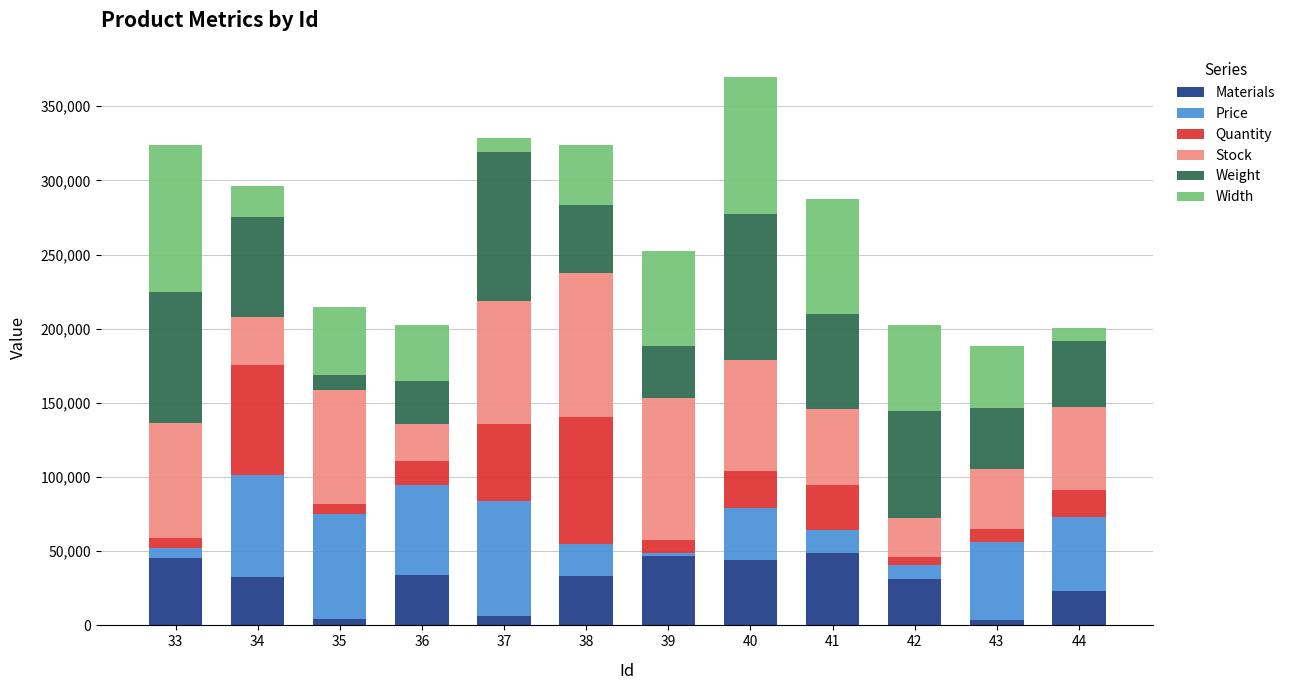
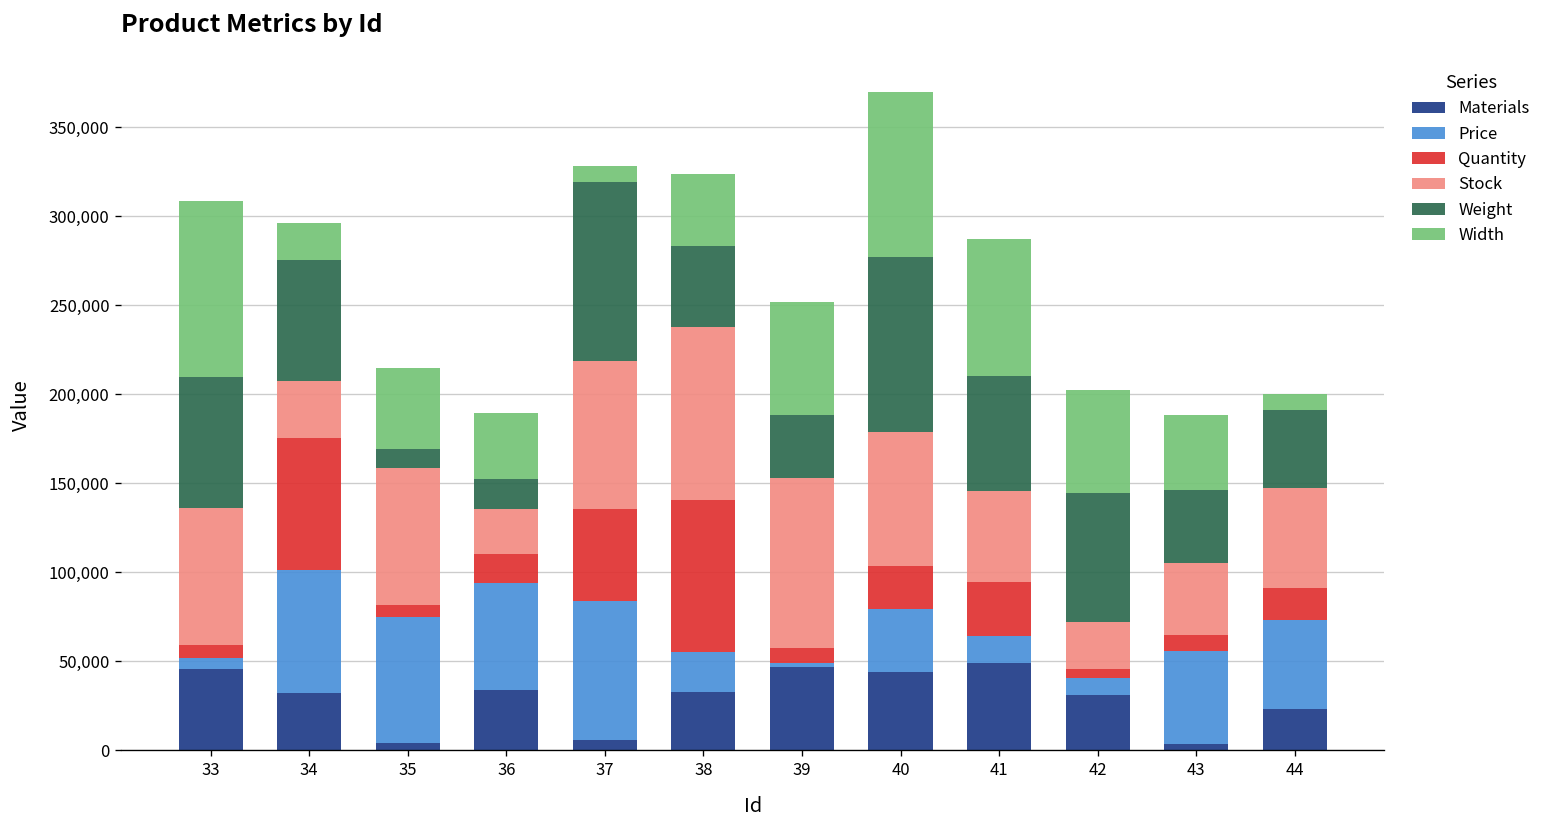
  {
    "Materials": {
      "33": "46,000",
      "34": "33,000",
      "35": "4,000",
      "36": "34,000",
      "37": "6,000",
      "38": "33,000",
      "39": "47,000",
      "40": "44,000",
      "41": "49,000",
      "42": "31,000",
      "43": "4,000",
      "44": "24,000"
    },
    "Price": {
      "33": "6,000",
      "34": "69,000",
      "35": "71,000",
      "36": "60,000",
      "37": "78,000",
      "38": "22,000",
      "39": "2,000",
      "40": "35,000",
      "41": "16,000",
      "42": "10,000",
      "43": "53,000",
      "44": "50,000"
    },
    "Quantity": {
      "33": "7,000",
      "34": "74,000",
      "35": "7,000",
      "36": "16,000",
      "37": "51,000",
      "38": "85,000",
      "39": "9,000",
      "40": "24,000",
      "41": "30,000",
      "42": "5,000",
      "43": "9,000",
      "44": "18,000"
    },
    "Stock": {
      "33": "77,000",
      "34": "32,000",
      "35": "77,000",
      "36": "25,000",
      "37": "83,000",
      "38": "97,000",
      "39": "95,000",
      "40": "75,000",
      "41": "51,000",
      "42": "27,000",
      "43": "41,000",
      "44": "56,000"
    },
    "Weight": {
-     "33": "89,000",
+     "33": "73,000",
      "34": "68,000",
      "35": "11,000",
-     "36": "29,000",
+     "36": "17,000",
      "37": "101,000",
      "38": "45,000",
      "39": "35,000",
      "40": "99,000",
      "41": "64,000",
      "42": "72,000",
      "43": "41,000",
      "44": "44,000"
    },
    "Width": {
      "33": "99,000",
      "34": "21,000",
      "35": "46,000",
      "36": "38,000",
      "37": "9,000",
      "38": "41,000",
      "39": "64,000",
      "40": "93,000",
      "41": "77,000",
      "42": "58,000",
      "43": "42,000",
      "44": "9,000"
    }
  }
